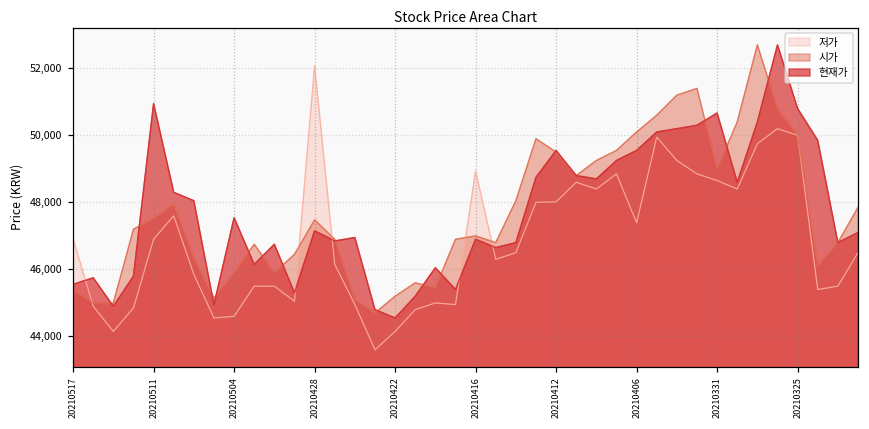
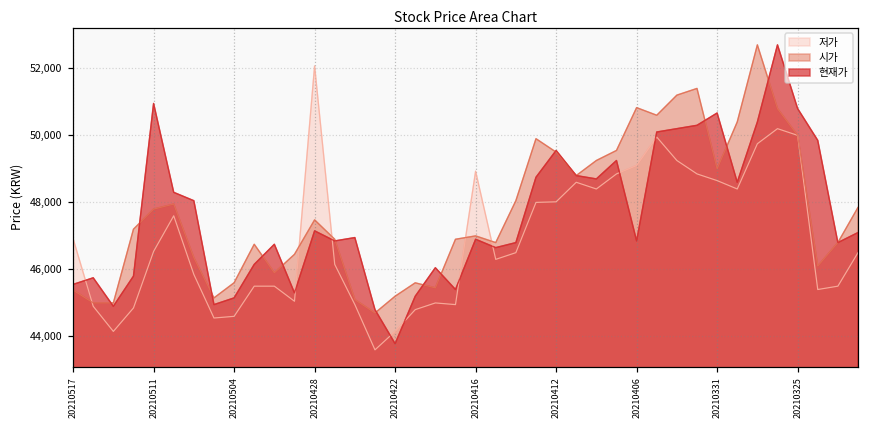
  {
    "저가": {
      "20210517": "46,900",
-     "20210511": "46,900",
+     "20210511": "46,500",
      "20210504": "44,600",
      "20210428": "52,100",
      "20210422": "44,200",
      "20210416": "48,900",
      "20210412": "48,000",
-     "20210406": "47,400",
+     "20210406": "49,100",
      "20210331": "48,700"
    },
    "시가": {
      "20210517": "45,400",
-     "20210511": "47,500",
-     "20210504": "45,900",
+     "20210511": "47,800",
+     "20210504": "45,600",
      "20210428": "47,500",
      "20210422": "45,200",
      "20210416": "47,000",
-     "20210406": "50,100",
+     "20210406": "50,800",
      "20210331": "49,000"
    },
    "현재가": {
      "20210517": "45,600",
      "20210511": "51,000",
-     "20210504": "47,500",
+     "20210504": "45,200",
      "20210428": "47,200",
-     "20210422": "44,600",
+     "20210422": "43,800",
      "20210416": "46,900",
-     "20210406": "49,600",
+     "20210406": "46,900",
      "20210331": "50,700",
      "20210325": "50,800"
    }
  }
